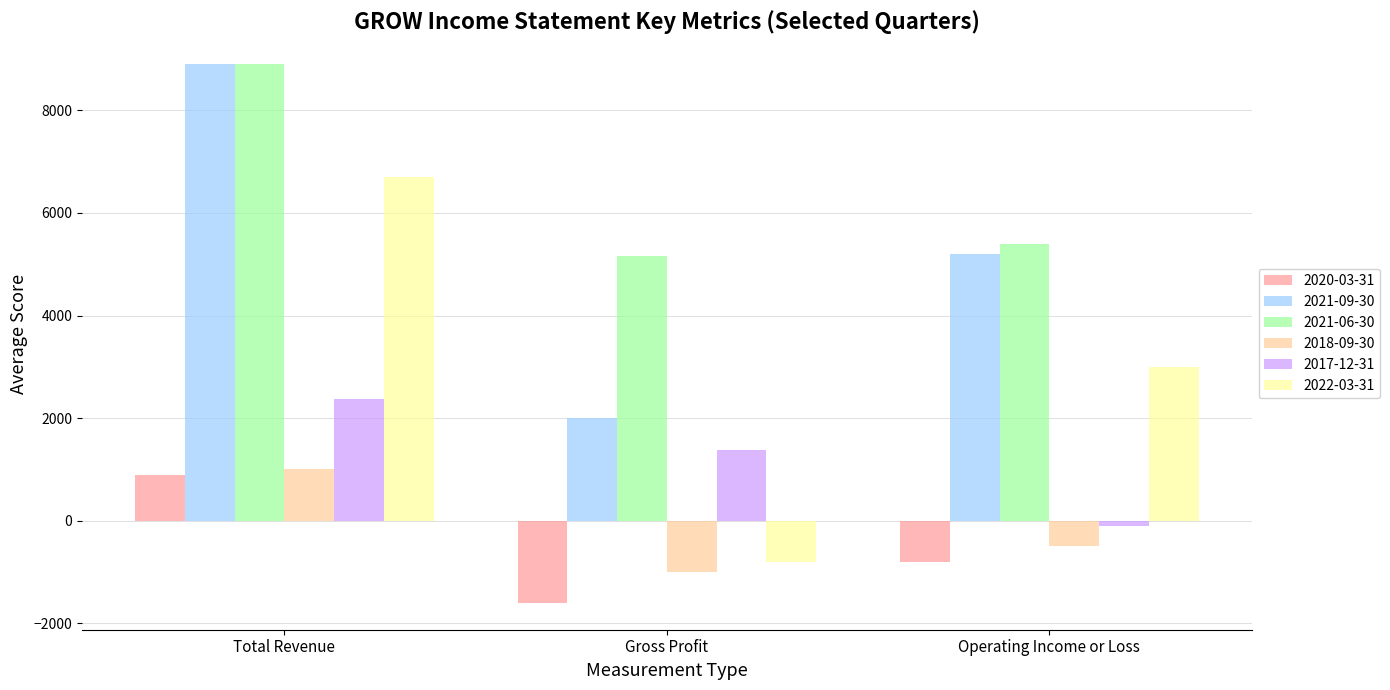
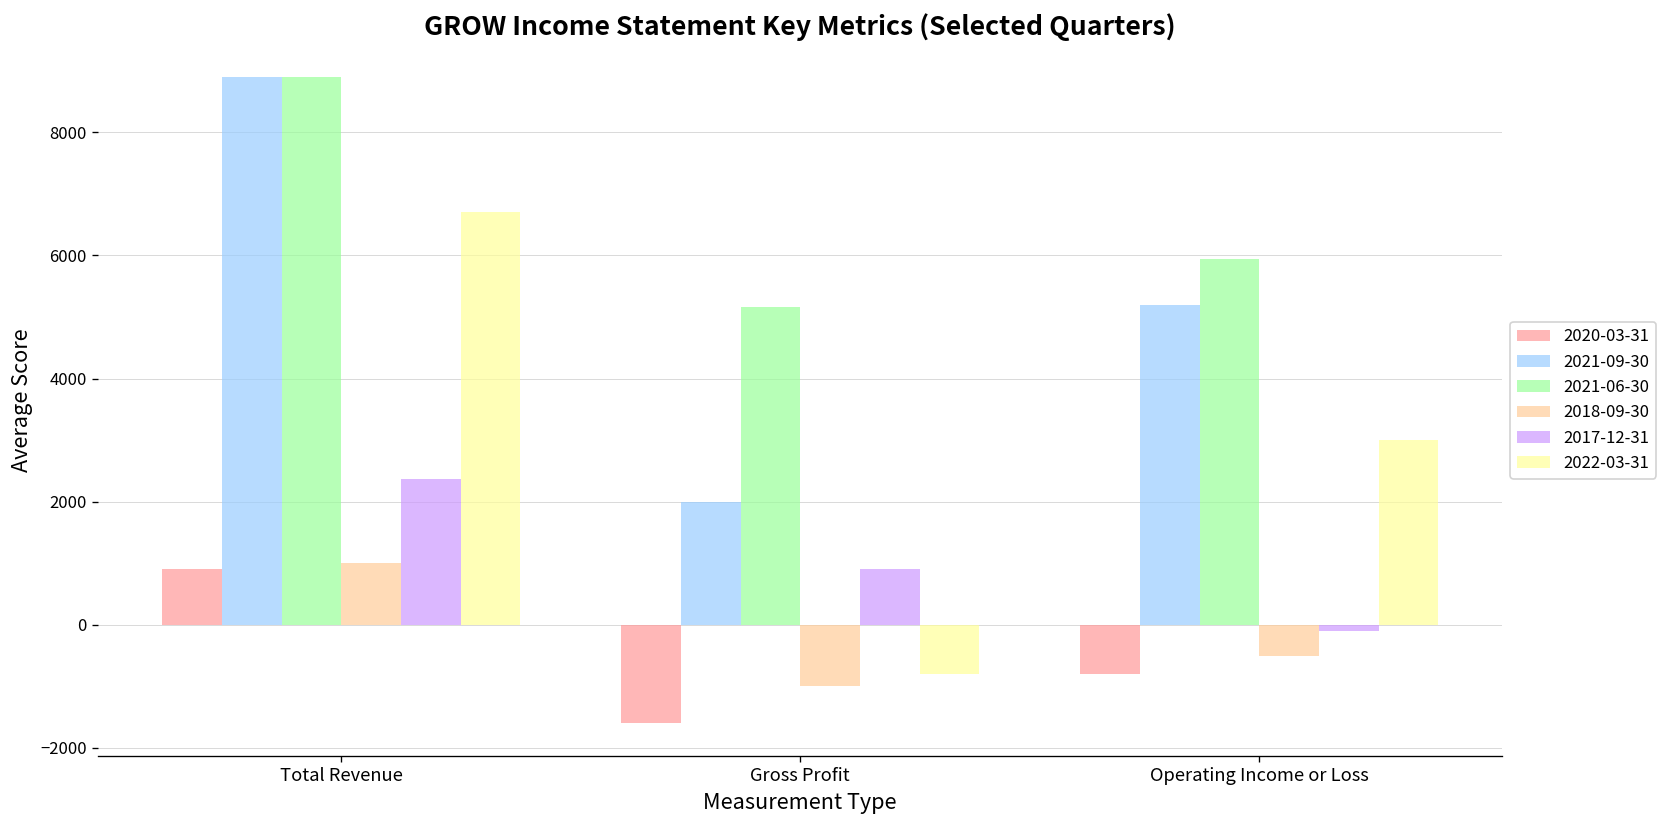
  {
    "2021-09-30": {
      "Total Revenue": 8900,
      "Gross Profit": 2000,
      "Operating Income or Loss": 5200
    },
    "2021-06-30": {
      "Total Revenue": 8900,
      "Gross Profit": 5200,
-     "Operating Income or Loss": 5400
+     "Operating Income or Loss": 5900
    },
    "2017-12-31": {
      "Total Revenue": 2400,
-     "Gross Profit": 1400,
+     "Gross Profit": 900,
      "Operating Income or Loss": -100
    }
  }
